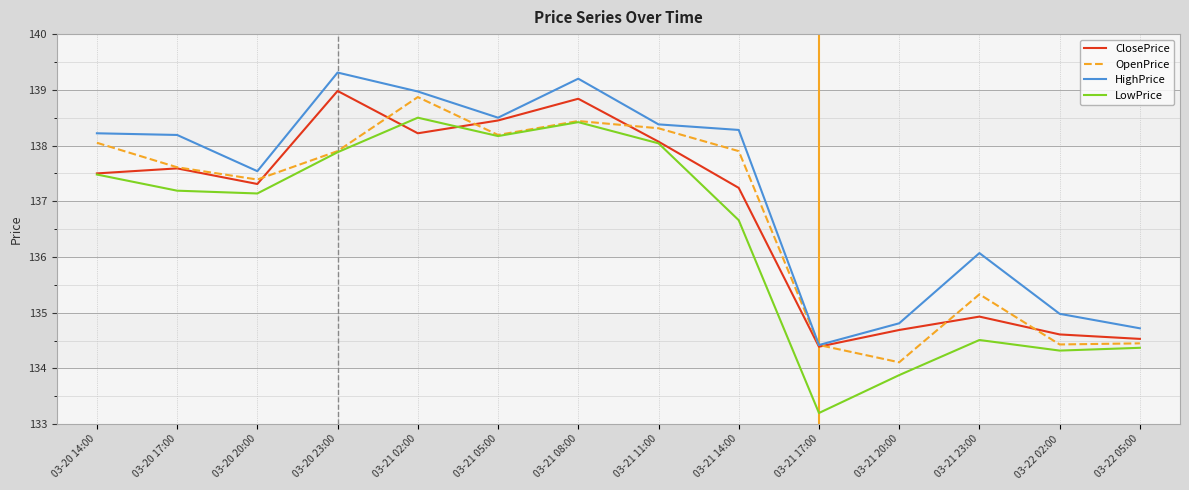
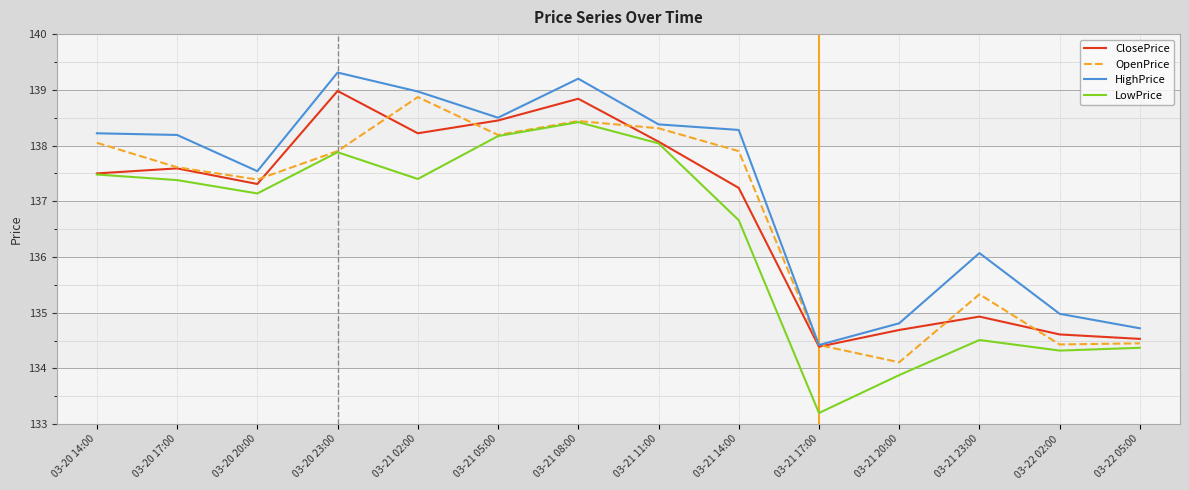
  {
    "ClosePrice": {
      "03-20 20:00": 137.3,
      "03-20 23:00": 139.0,
      "03-21 02:00": 138.2,
      "03-21 05:00": 138.5,
      "03-21 08:00": 138.8,
      "03-21 14:00": 137.2,
      "03-21 20:00": 134.7,
      "03-21 23:00": 134.9,
      "03-22 02:00": 134.6,
      "03-22 05:00": 134.5
    },
    "OpenPrice": {
      "03-20 14:00": 138.1,
      "03-20 20:00": 137.4,
      "03-21 02:00": 138.9,
      "03-21 11:00": 138.3,
      "03-21 14:00": 137.9,
      "03-21 20:00": 134.1,
      "03-21 23:00": 135.3,
      "03-22 02:00": 134.4,
      "03-22 05:00": 134.5
    },
    "HighPrice": {
      "03-20 14:00": 138.2,
      "03-20 17:00": 138.2,
      "03-20 20:00": 137.5,
      "03-20 23:00": 139.3,
      "03-21 02:00": 139.0,
      "03-21 05:00": 138.5,
      "03-21 08:00": 139.2,
      "03-21 11:00": 138.4,
      "03-21 14:00": 138.3,
      "03-21 20:00": 134.8,
      "03-21 23:00": 136.1,
      "03-22 02:00": 135.0,
      "03-22 05:00": 134.7
    },
    "LowPrice": {
-     "03-20 17:00": 137.2,
+     "03-20 17:00": 137.4,
      "03-20 20:00": 137.1,
-     "03-21 02:00": 138.5,
+     "03-21 02:00": 137.4,
      "03-21 14:00": 136.7,
      "03-21 17:00": 133.2,
      "03-21 20:00": 133.9,
      "03-21 23:00": 134.5,
      "03-22 02:00": 134.3,
      "03-22 05:00": 134.4
    }
  }
